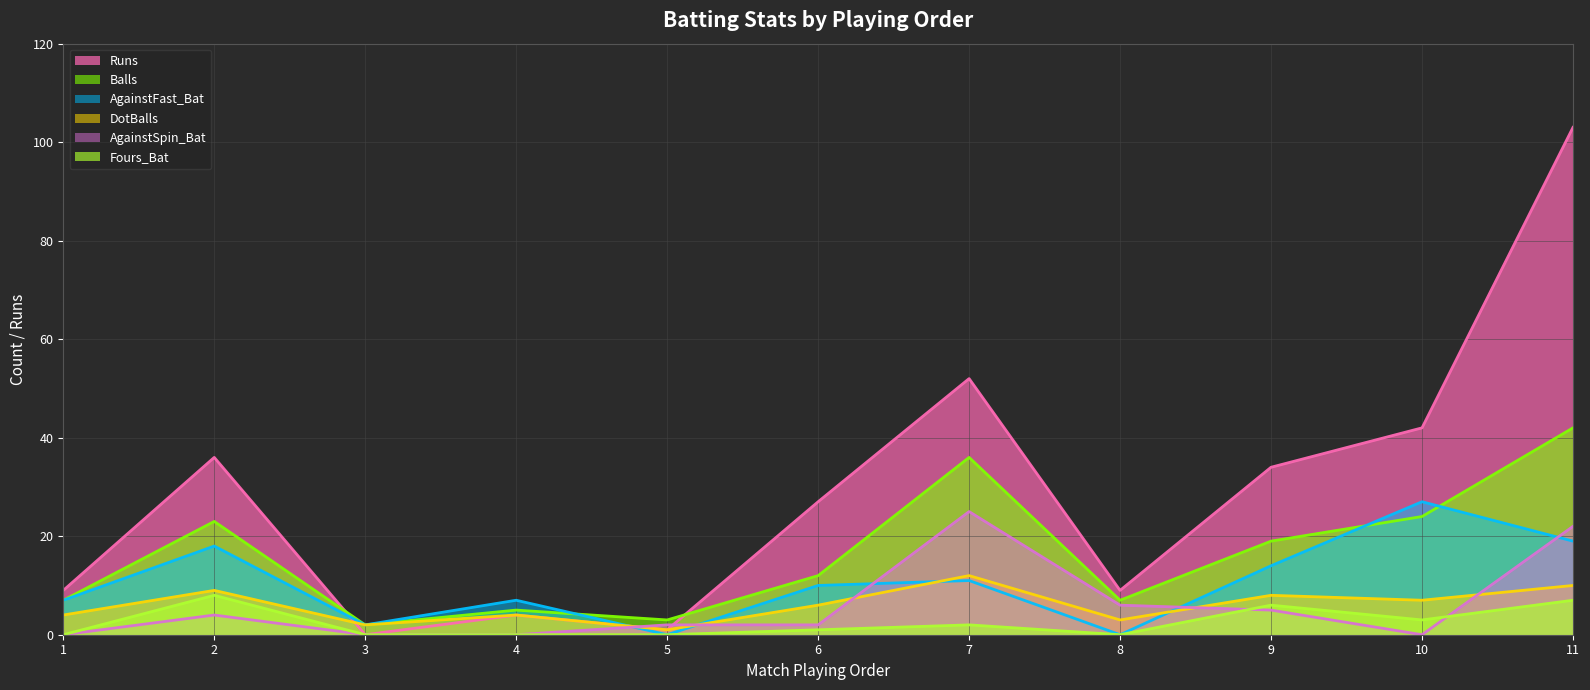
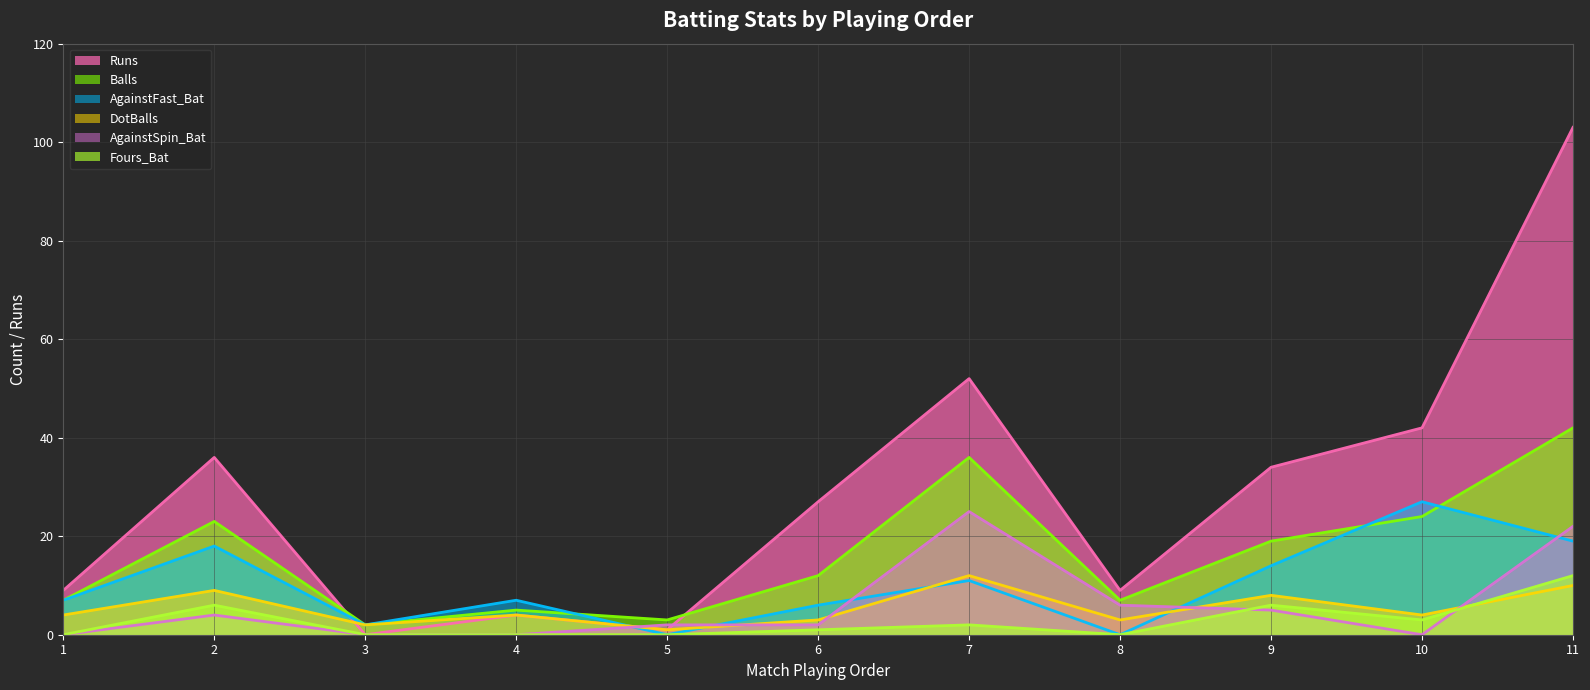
  {
    "Balls": {
      "2": 23,
      "4": 5,
      "5": 3,
      "6": 12,
      "7": 36,
      "8": 7,
      "9": 19,
      "10": 24,
      "11": 42
    },
    "AgainstFast_Bat": {
      "2": 18,
      "4": 7,
-     "6": 10,
+     "6": 6,
      "7": 11,
      "9": 14,
      "10": 27,
      "11": 19
    },
    "DotBalls": {
      "1": 4,
      "2": 9,
-     "6": 6,
+     "6": 3,
      "7": 12,
      "8": 3,
      "9": 8,
-     "10": 7,
+     "10": 4,
      "11": 10
    },
    "Fours_Bat": {
-     "2": 8,
+     "2": 6,
      "6": 1,
      "7": 2,
      "9": 6,
      "10": 3,
-     "11": 7
+     "11": 12
    }
  }
